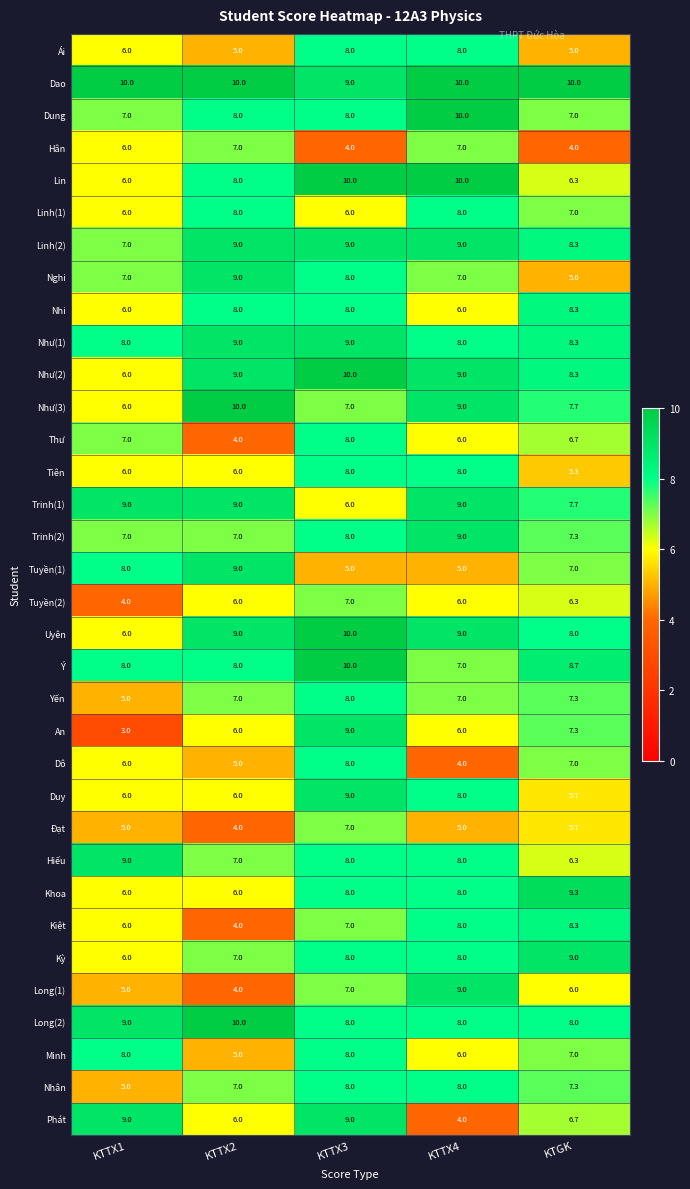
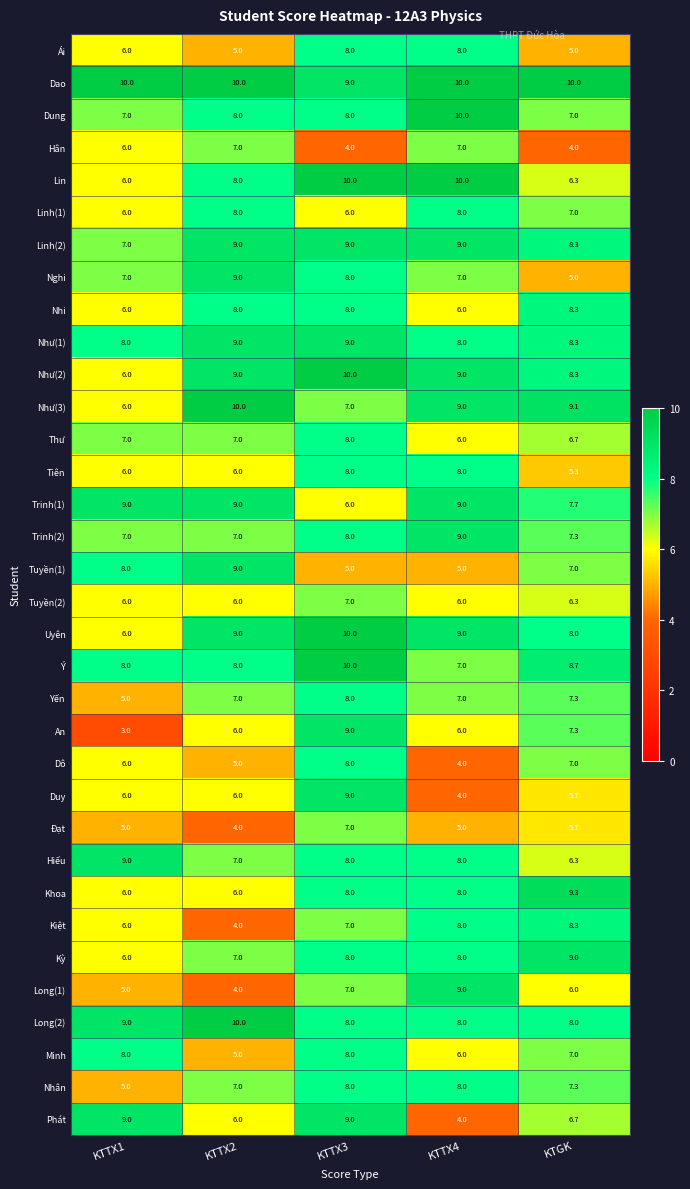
  {
    "Ái": {
      "KTTX1": 6.0,
      "KTTX2": 5.0,
      "KTTX3": 8.0,
      "KTTX4": 8.0,
      "KTGK": 5.0
    },
    "Dao": {
      "KTTX1": 10.0,
      "KTTX2": 10.0,
      "KTTX3": 9.0,
      "KTTX4": 10.0,
      "KTGK": 10.0
    },
    "Dung": {
      "KTTX1": 7.0,
      "KTTX2": 8.0,
      "KTTX3": 8.0,
      "KTTX4": 10.0,
      "KTGK": 7.0
    },
    "Hân": {
      "KTTX1": 6.0,
      "KTTX2": 7.0,
      "KTTX3": 4.0,
      "KTTX4": 7.0,
      "KTGK": 4.0
    },
    "Lin": {
      "KTTX1": 6.0,
      "KTTX2": 8.0,
      "KTTX3": 10.0,
      "KTTX4": 10.0,
      "KTGK": 6.3
    },
    "Linh(1)": {
      "KTTX1": 6.0,
      "KTTX2": 8.0,
      "KTTX3": 6.0,
      "KTTX4": 8.0,
      "KTGK": 7.0
    },
    "Linh(2)": {
      "KTTX1": 7.0,
      "KTTX2": 9.0,
      "KTTX3": 9.0,
      "KTTX4": 9.0,
      "KTGK": 8.3
    },
    "Nghi": {
      "KTTX1": 7.0,
      "KTTX2": 9.0,
      "KTTX3": 8.0,
      "KTTX4": 7.0,
      "KTGK": 5.0
    },
    "Nhi": {
      "KTTX1": 6.0,
      "KTTX2": 8.0,
      "KTTX3": 8.0,
      "KTTX4": 6.0,
      "KTGK": 8.3
    },
    "Như(1)": {
      "KTTX1": 8.0,
      "KTTX2": 9.0,
      "KTTX3": 9.0,
      "KTTX4": 8.0,
      "KTGK": 8.3
    },
    "Như(2)": {
      "KTTX1": 6.0,
      "KTTX2": 9.0,
      "KTTX3": 10.0,
      "KTTX4": 9.0,
      "KTGK": 8.3
    },
    "Như(3)": {
      "KTTX1": 6.0,
      "KTTX2": 10.0,
      "KTTX3": 7.0,
      "KTTX4": 9.0,
-     "KTGK": 7.7
+     "KTGK": 9.1
    },
    "Thư": {
      "KTTX1": 7.0,
-     "KTTX2": 4.0,
+     "KTTX2": 7.0,
      "KTTX3": 8.0,
      "KTTX4": 6.0,
      "KTGK": 6.7
    },
    "Tiên": {
      "KTTX1": 6.0,
      "KTTX2": 6.0,
      "KTTX3": 8.0,
      "KTTX4": 8.0,
      "KTGK": 5.3
    },
    "Trinh(1)": {
      "KTTX1": 9.0,
      "KTTX2": 9.0,
      "KTTX3": 6.0,
      "KTTX4": 9.0,
      "KTGK": 7.7
    },
    "Trinh(2)": {
      "KTTX1": 7.0,
      "KTTX2": 7.0,
      "KTTX3": 8.0,
      "KTTX4": 9.0,
      "KTGK": 7.3
    },
    "Tuyền(1)": {
      "KTTX1": 8.0,
      "KTTX2": 9.0,
      "KTTX3": 5.0,
      "KTTX4": 5.0,
      "KTGK": 7.0
    },
    "Tuyền(2)": {
-     "KTTX1": 4.0,
+     "KTTX1": 6.0,
      "KTTX2": 6.0,
      "KTTX3": 7.0,
      "KTTX4": 6.0,
      "KTGK": 6.3
    },
    "Uyên": {
      "KTTX1": 6.0,
      "KTTX2": 9.0,
      "KTTX3": 10.0,
      "KTTX4": 9.0,
      "KTGK": 8.0
    },
    "Ý": {
      "KTTX1": 8.0,
      "KTTX2": 8.0,
      "KTTX3": 10.0,
      "KTTX4": 7.0,
      "KTGK": 8.7
    },
    "Yến": {
      "KTTX1": 5.0,
      "KTTX2": 7.0,
      "KTTX3": 8.0,
      "KTTX4": 7.0,
      "KTGK": 7.3
    },
    "An": {
      "KTTX1": 3.0,
      "KTTX2": 6.0,
      "KTTX3": 9.0,
      "KTTX4": 6.0,
      "KTGK": 7.3
    },
    "Dô": {
      "KTTX1": 6.0,
      "KTTX2": 5.0,
      "KTTX3": 8.0,
      "KTTX4": 4.0,
      "KTGK": 7.0
    },
    "Duy": {
      "KTTX1": 6.0,
      "KTTX2": 6.0,
      "KTTX3": 9.0,
-     "KTTX4": 8.0,
+     "KTTX4": 4.0,
      "KTGK": 5.7
    },
    "Đạt": {
      "KTTX1": 5.0,
      "KTTX2": 4.0,
      "KTTX3": 7.0,
      "KTTX4": 5.0,
      "KTGK": 5.7
    },
    "Hiếu": {
      "KTTX1": 9.0,
      "KTTX2": 7.0,
      "KTTX3": 8.0,
      "KTTX4": 8.0,
      "KTGK": 6.3
    },
    "Khoa": {
      "KTTX1": 6.0,
      "KTTX2": 6.0,
      "KTTX3": 8.0,
      "KTTX4": 8.0,
      "KTGK": 9.3
    },
    "Kiệt": {
      "KTTX1": 6.0,
      "KTTX2": 4.0,
      "KTTX3": 7.0,
      "KTTX4": 8.0,
      "KTGK": 8.3
    },
    "Kỳ": {
      "KTTX1": 6.0,
      "KTTX2": 7.0,
      "KTTX3": 8.0,
      "KTTX4": 8.0,
      "KTGK": 9.0
    },
    "Long(1)": {
      "KTTX1": 5.0,
      "KTTX2": 4.0,
      "KTTX3": 7.0,
      "KTTX4": 9.0,
      "KTGK": 6.0
    },
    "Long(2)": {
      "KTTX1": 9.0,
      "KTTX2": 10.0,
      "KTTX3": 8.0,
      "KTTX4": 8.0,
      "KTGK": 8.0
    },
    "Minh": {
      "KTTX1": 8.0,
      "KTTX2": 5.0,
      "KTTX3": 8.0,
      "KTTX4": 6.0,
      "KTGK": 7.0
    },
    "Nhân": {
      "KTTX1": 5.0,
      "KTTX2": 7.0,
      "KTTX3": 8.0,
      "KTTX4": 8.0,
      "KTGK": 7.3
    },
    "Phát": {
      "KTTX1": 9.0,
      "KTTX2": 6.0,
      "KTTX3": 9.0,
      "KTTX4": 4.0,
      "KTGK": 6.7
    }
  }
